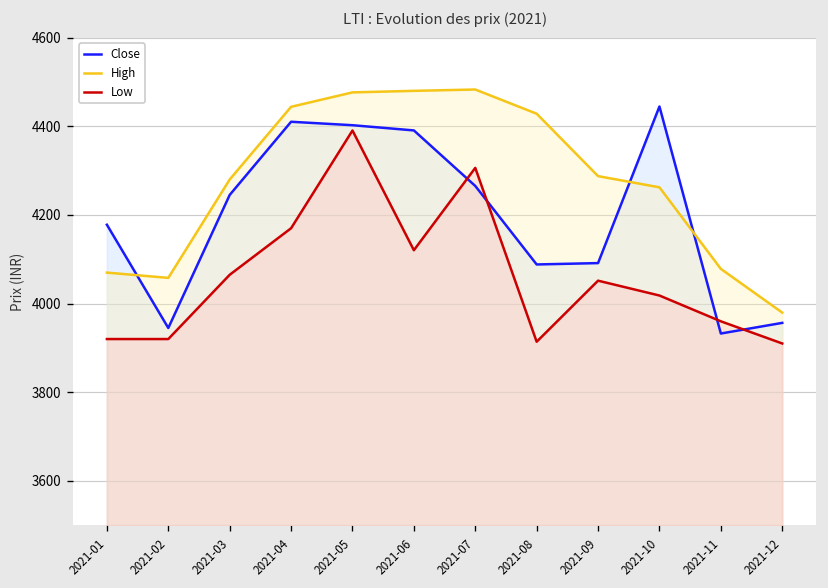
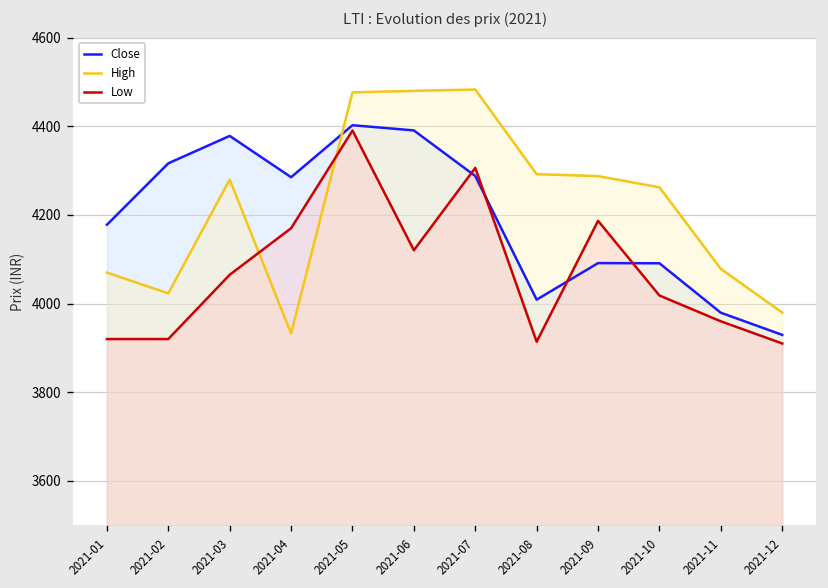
  {
    "Close": {
      "2021-01": 4180,
-     "2021-02": 3940,
-     "2021-03": 4250,
-     "2021-04": 4410,
+     "2021-02": 4320,
+     "2021-03": 4380,
+     "2021-04": 4290,
      "2021-05": 4400,
      "2021-06": 4390,
-     "2021-07": 4270,
-     "2021-08": 4090,
+     "2021-07": 4290,
+     "2021-08": 4010,
      "2021-09": 4090,
-     "2021-10": 4440,
-     "2021-11": 3930,
-     "2021-12": 3960
+     "2021-10": 4090,
+     "2021-11": 3980,
+     "2021-12": 3930
    },
    "High": {
      "2021-01": 4070,
-     "2021-02": 4060,
+     "2021-02": 4020,
      "2021-03": 4280,
-     "2021-04": 4440,
+     "2021-04": 3930,
      "2021-05": 4480,
      "2021-06": 4480,
      "2021-07": 4480,
-     "2021-08": 4430,
+     "2021-08": 4290,
      "2021-09": 4290,
      "2021-10": 4260,
      "2021-11": 4080,
      "2021-12": 3980
    },
    "Low": {
      "2021-01": 3920,
      "2021-02": 3920,
      "2021-03": 4070,
      "2021-04": 4170,
      "2021-05": 4390,
      "2021-06": 4120,
      "2021-07": 4310,
      "2021-08": 3910,
-     "2021-09": 4050,
+     "2021-09": 4190,
      "2021-10": 4020,
      "2021-11": 3960,
      "2021-12": 3910
    }
  }
